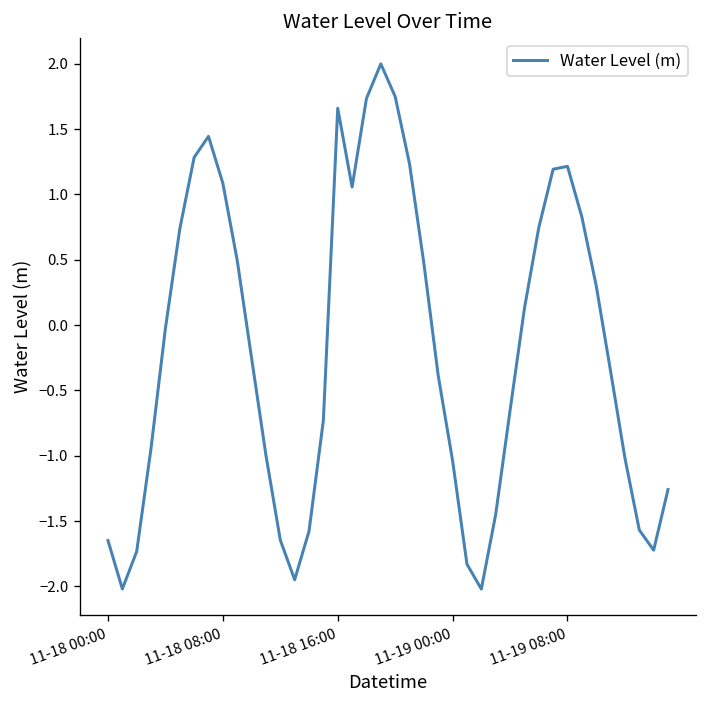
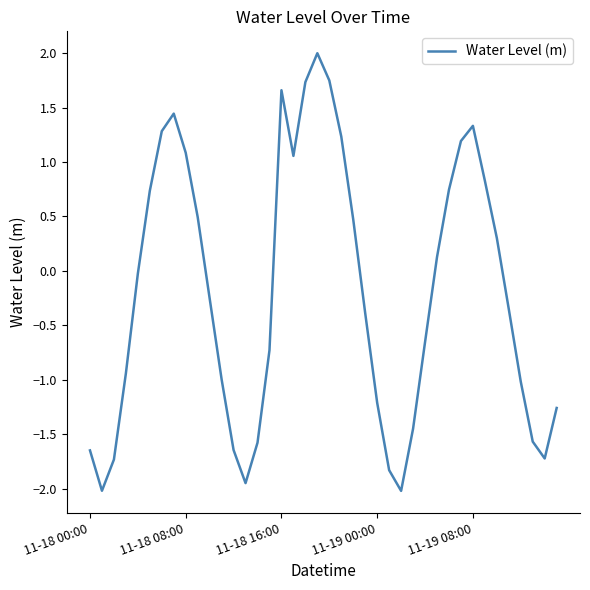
  {
    "11-18 00:00": -1.65,
    "11-18 08:00": 1.08,
    "11-18 16:00": 1.66,
-   "11-19 00:00": -1.04,
-   "11-19 08:00": 1.21
+   "11-19 00:00": -1.21,
+   "11-19 08:00": 1.33
  }
